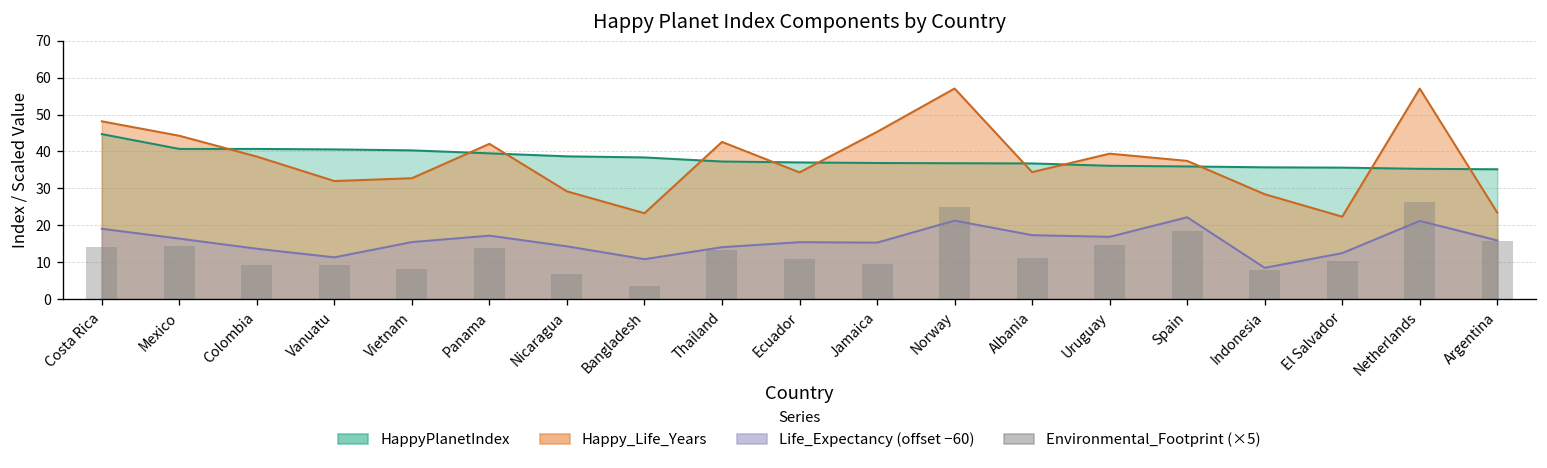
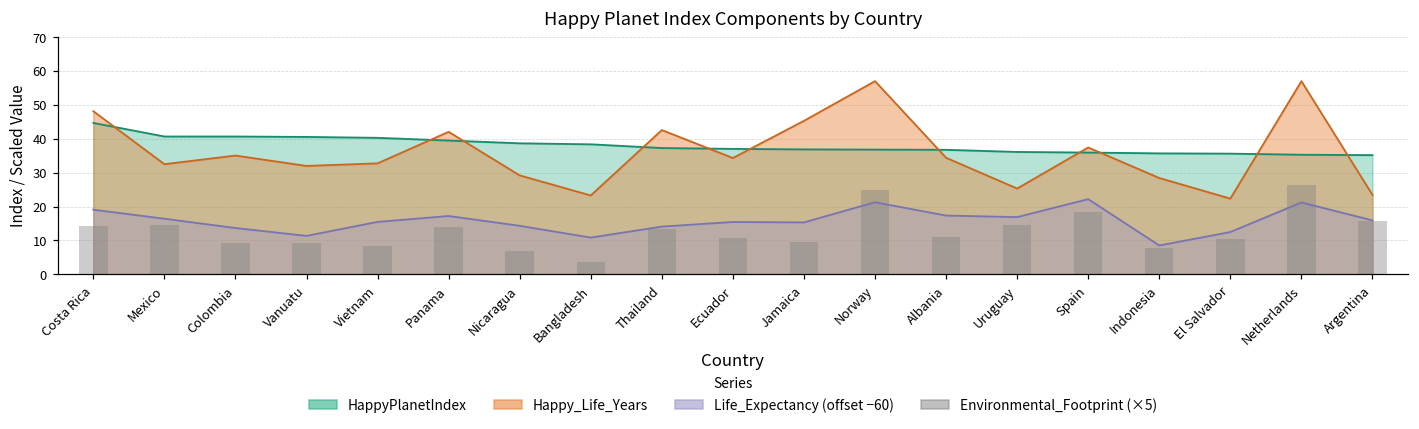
  {
    "Happy_Life_Years": {
      "Costa Rica": 48,
-     "Mexico": 44,
-     "Colombia": 39,
+     "Mexico": 33,
+     "Colombia": 35,
      "Vanuatu": 32,
      "Vietnam": 33,
      "Panama": 42,
      "Nicaragua": 29,
      "Bangladesh": 23,
      "Thailand": 43,
      "Ecuador": 34,
      "Jamaica": 45,
      "Norway": 57,
      "Albania": 34,
-     "Uruguay": 39,
+     "Uruguay": 25,
      "Spain": 37,
      "Indonesia": 28,
      "El Salvador": 22,
      "Netherlands": 57,
      "Argentina": 23
    }
  }
